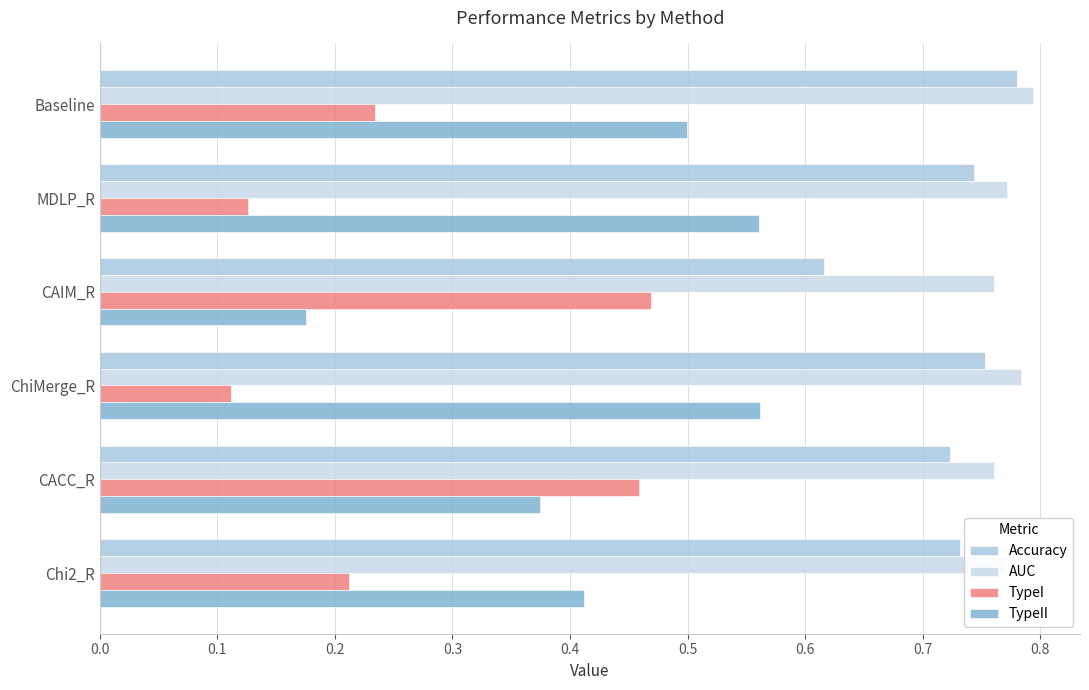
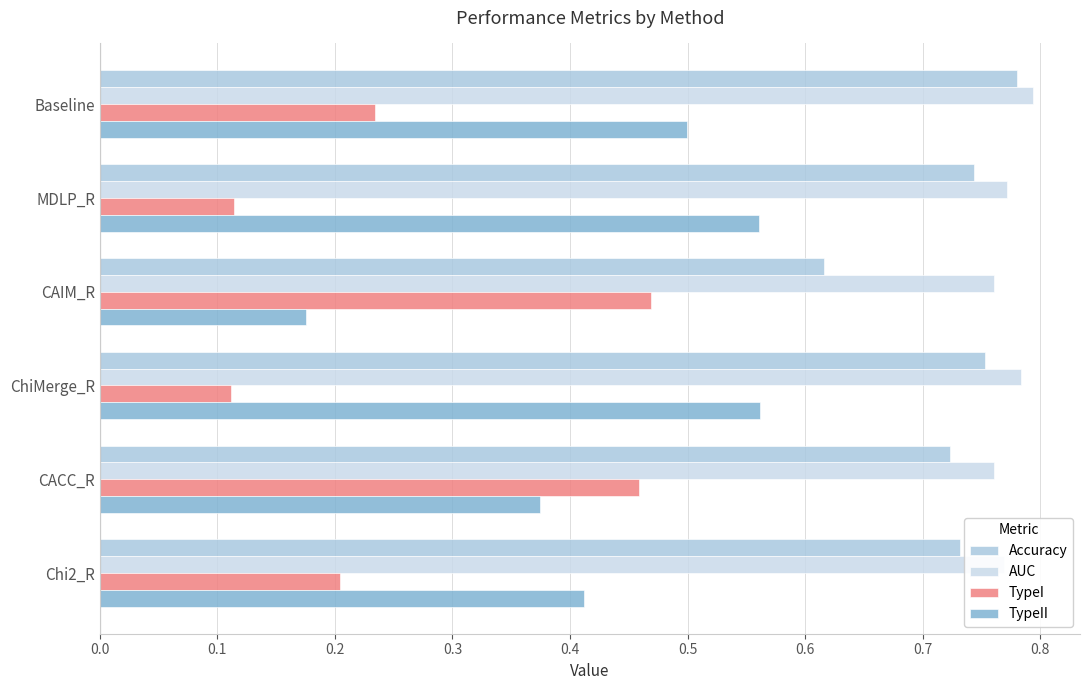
  {
    "TypeI": {
      "Baseline": 0.234,
-     "MDLP_R": 0.126,
+     "MDLP_R": 0.114,
      "CAIM_R": 0.469,
      "ChiMerge_R": 0.111,
      "CACC_R": 0.458,
-     "Chi2_R": 0.212
+     "Chi2_R": 0.204
    }
  }
